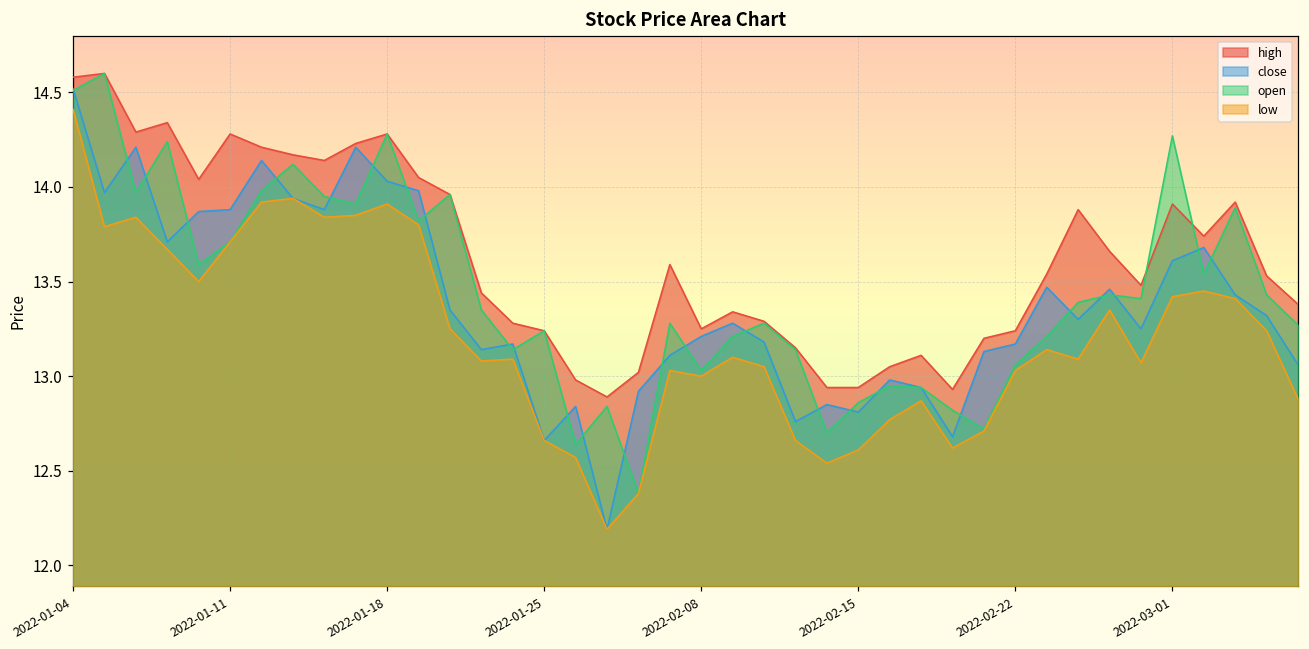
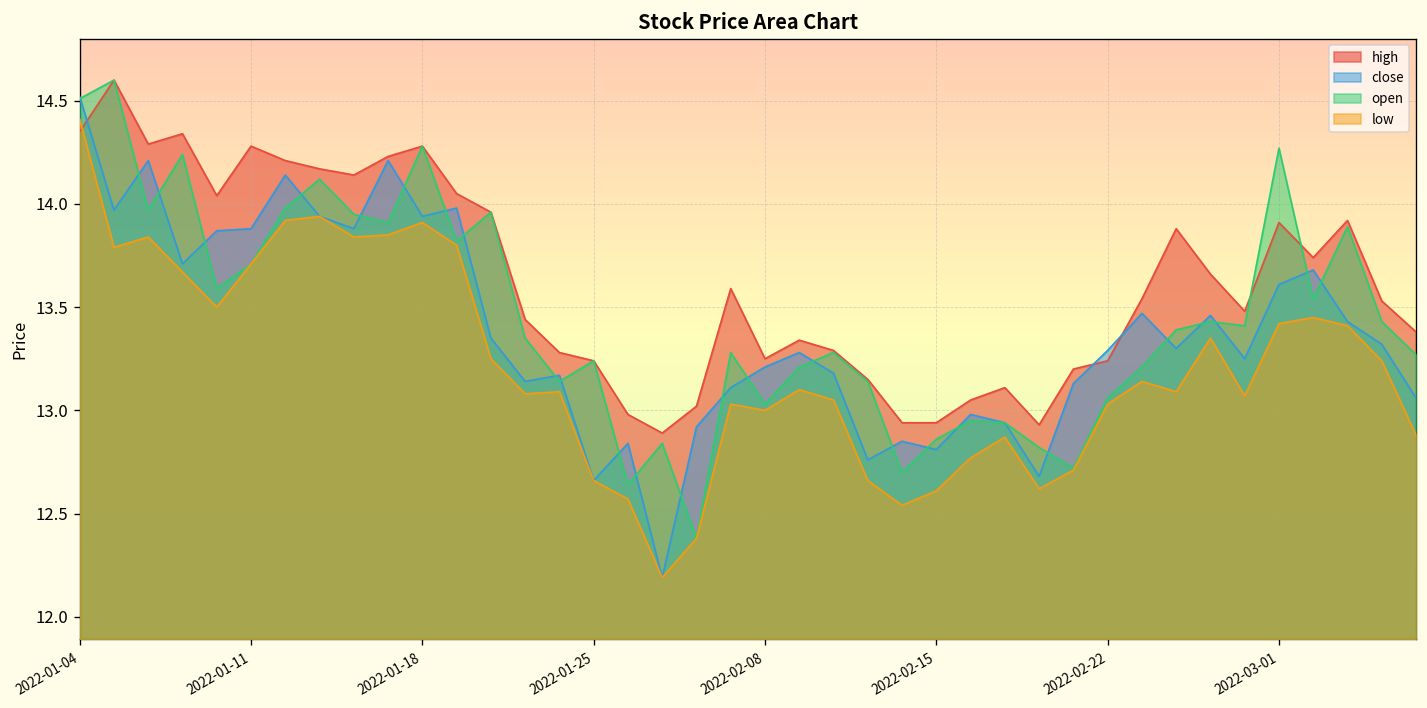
  {
    "high": {
-     "2022-01-04": 14.58,
+     "2022-01-04": 14.35,
      "2022-01-11": 14.28,
      "2022-02-08": 13.25,
      "2022-02-15": 12.94,
      "2022-02-22": 13.24,
      "2022-03-01": 13.91
    },
    "close": {
      "2022-01-11": 13.88,
-     "2022-01-18": 14.03,
+     "2022-01-18": 13.94,
      "2022-02-08": 13.21,
      "2022-02-15": 12.81,
-     "2022-02-22": 13.17,
+     "2022-02-22": 13.29,
      "2022-03-01": 13.61
    },
    "open": {
      "2022-02-08": 13.03,
      "2022-02-15": 12.86,
      "2022-02-22": 13.06,
      "2022-03-01": 14.27
    },
    "low": {
      "2022-01-04": 14.41,
      "2022-01-18": 13.91,
      "2022-02-08": 13.00,
      "2022-02-15": 12.61,
      "2022-02-22": 13.03,
      "2022-03-01": 13.42
    }
  }
